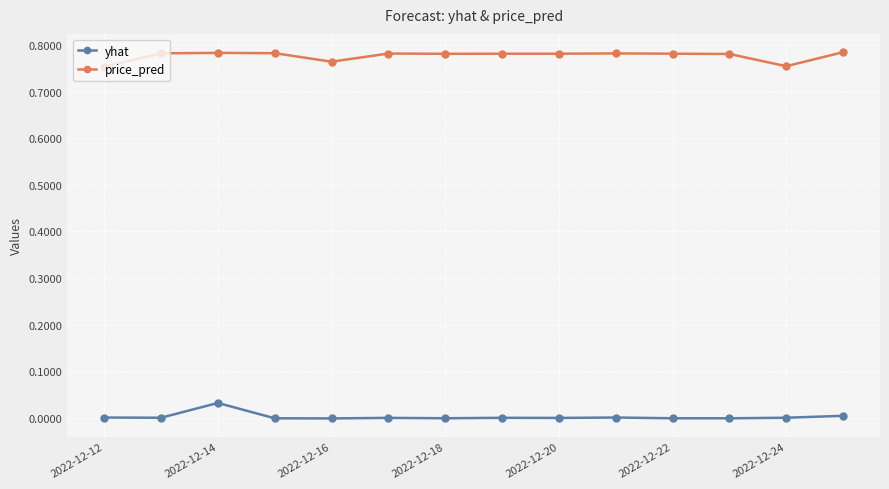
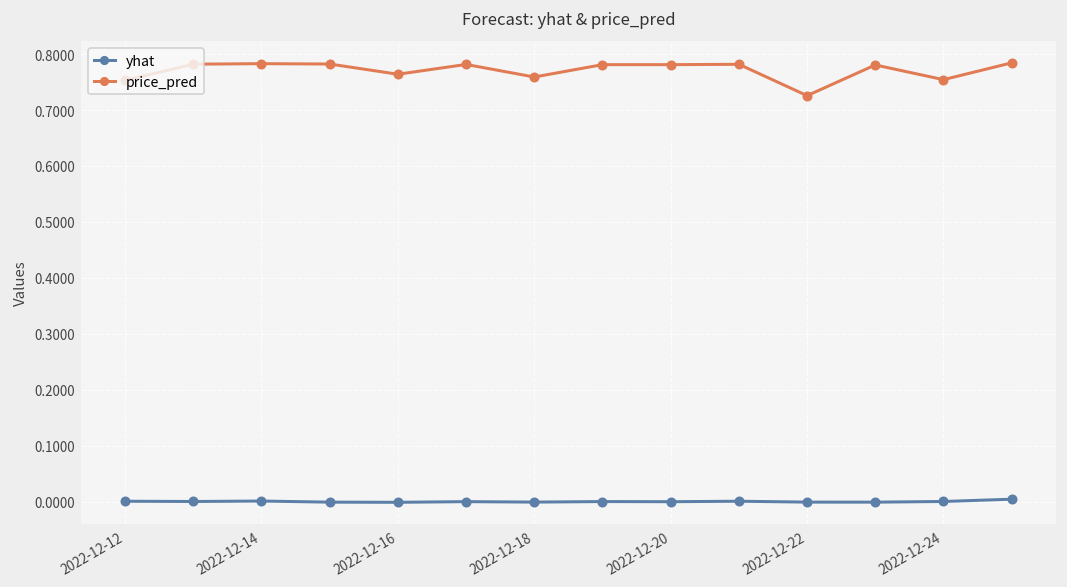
  {
    "yhat": {
      "2022-12-12": 0.00,
-     "2022-12-14": 0.03,
+     "2022-12-14": 0.00,
      "2022-12-16": 0.00,
      "2022-12-18": 0.00,
      "2022-12-20": 0.00,
      "2022-12-22": 0.00,
      "2022-12-24": 0.00
    },
    "price_pred": {
      "2022-12-14": 0.78,
      "2022-12-16": 0.76,
-     "2022-12-18": 0.78,
+     "2022-12-18": 0.76,
      "2022-12-20": 0.78,
-     "2022-12-22": 0.78,
+     "2022-12-22": 0.73,
      "2022-12-24": 0.75
    }
  }
